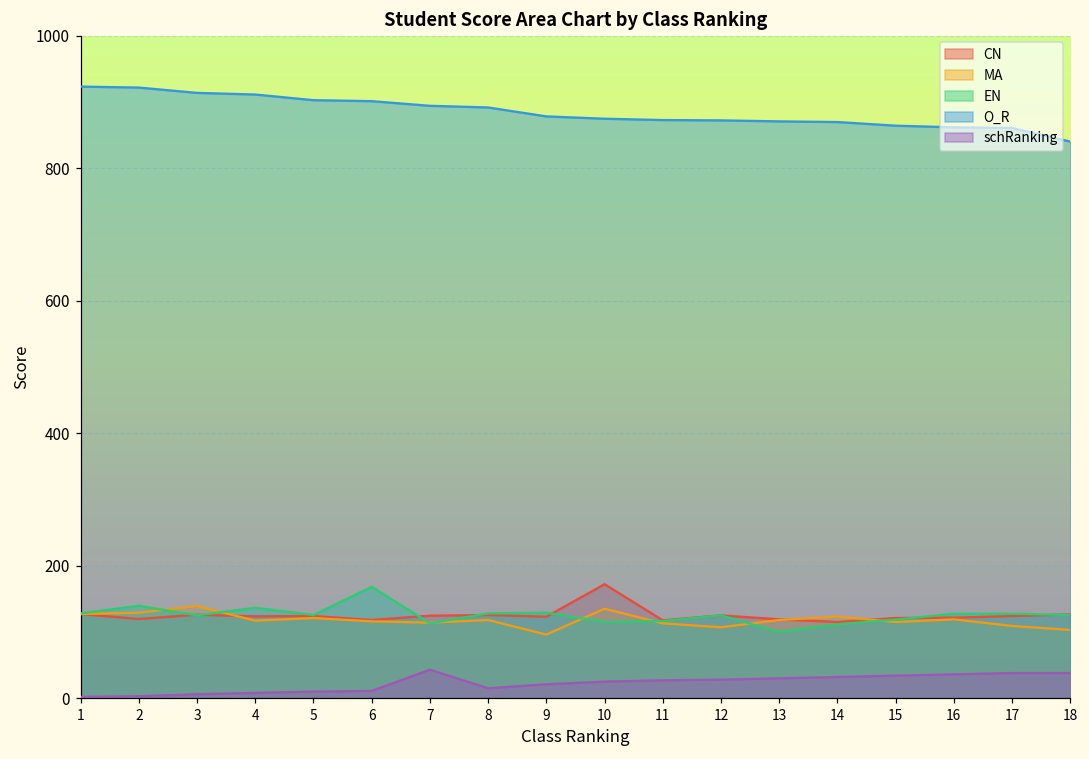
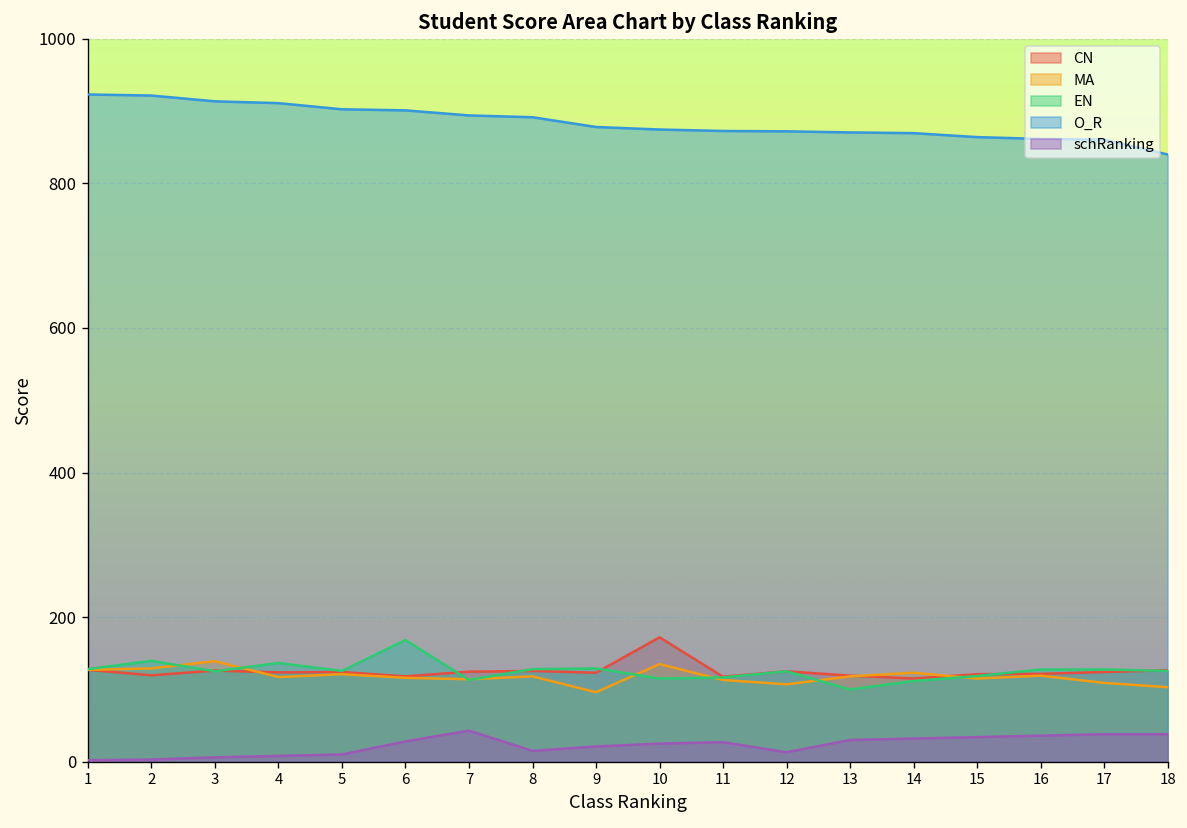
  {
    "CN": {
      "2": 120,
      "4": 120,
      "7": 120,
      "9": 120,
      "10": 170
    },
    "MA": {
      "2": 130,
      "3": 140,
      "4": 120,
      "8": 120,
      "9": 100,
      "10": 140,
      "12": 110,
      "14": 120,
      "17": 110,
      "18": 100
    },
    "EN": {
      "2": 140,
      "4": 140,
      "6": 170,
      "9": 130,
      "10": 120,
      "13": 100,
      "16": 130
    },
    "O_R": {
      "1": 920,
      "2": 920,
      "3": 910,
      "4": 910,
      "5": 900,
      "6": 900,
      "7": 890,
      "8": 890,
      "9": 880,
      "10": 870,
      "11": 870,
      "12": 870,
      "13": 870,
      "14": 870,
      "15": 860,
      "18": 840
    },
    "schRanking": {
      "1": 0,
      "2": 0,
      "3": 10,
      "4": 10,
      "5": 10,
-     "6": 10,
+     "6": 30,
      "7": 40,
      "8": 20,
      "9": 20,
      "10": 30,
      "11": 30,
-     "12": 30,
+     "12": 10,
      "13": 30,
      "14": 30,
      "15": 30,
      "16": 40,
      "17": 40,
      "18": 40
    }
  }
